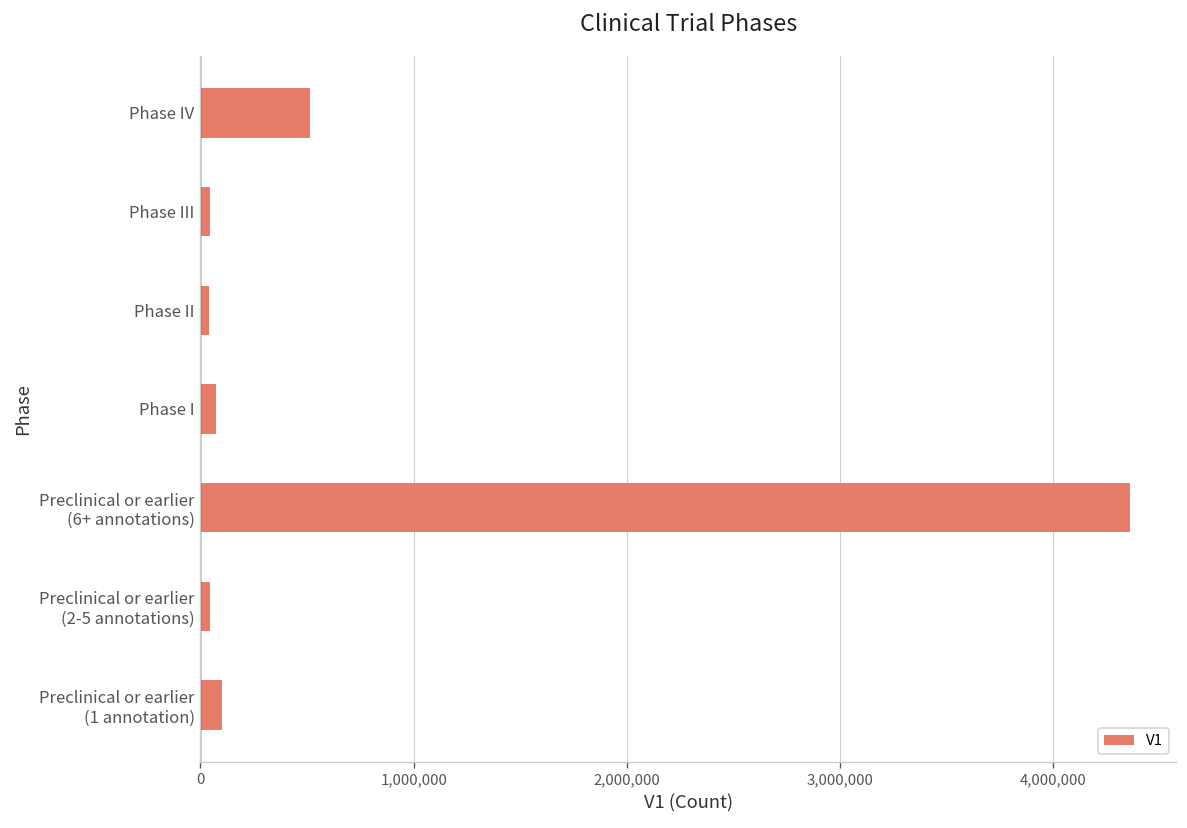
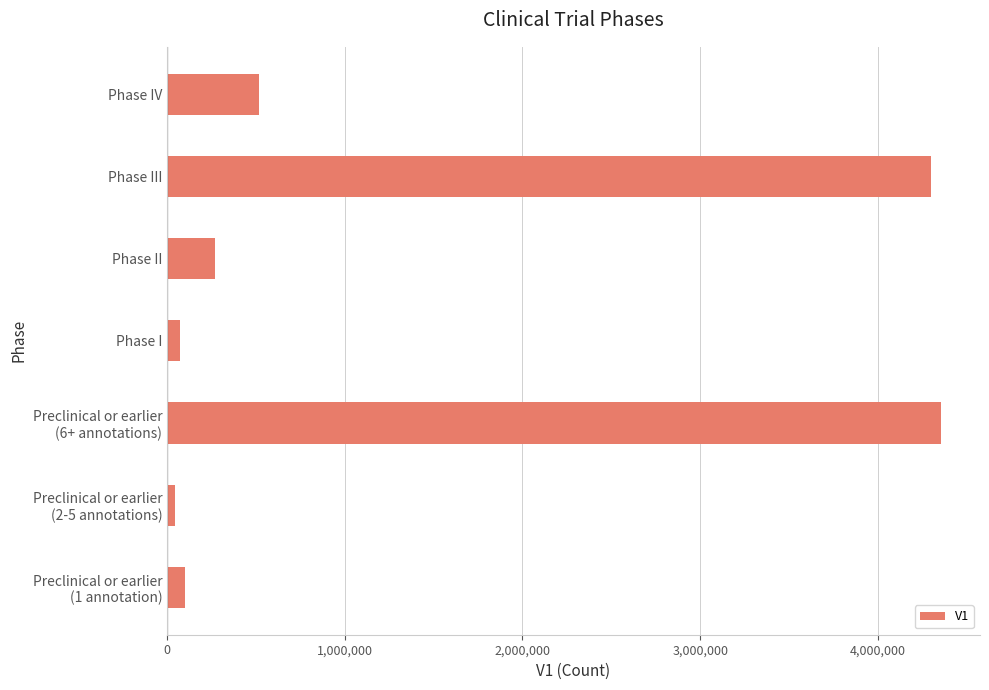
  {
    "Phase IV": "520,000",
-   "Phase III": "50,000",
-   "Phase II": "40,000",
+   "Phase III": "4,300,000",
+   "Phase II": "270,000",
    "Phase I": "70,000",
    "Preclinical or earlier (6+ annotations)": "4,360,000",
    "Preclinical or earlier (2-5 annotations)": "50,000",
    "Preclinical or earlier (1 annotation)": "100,000"
  }
